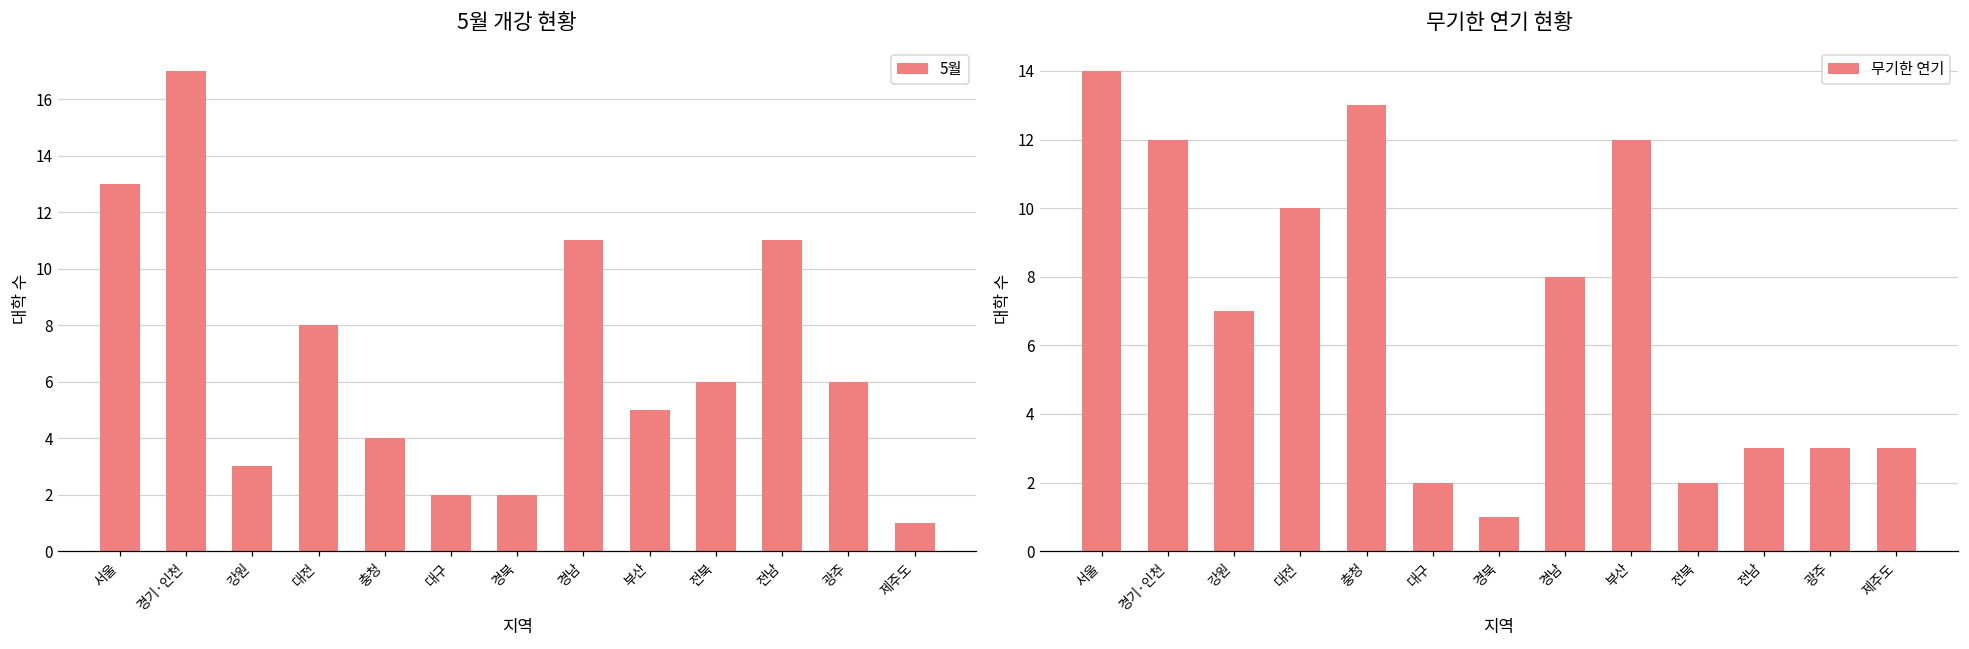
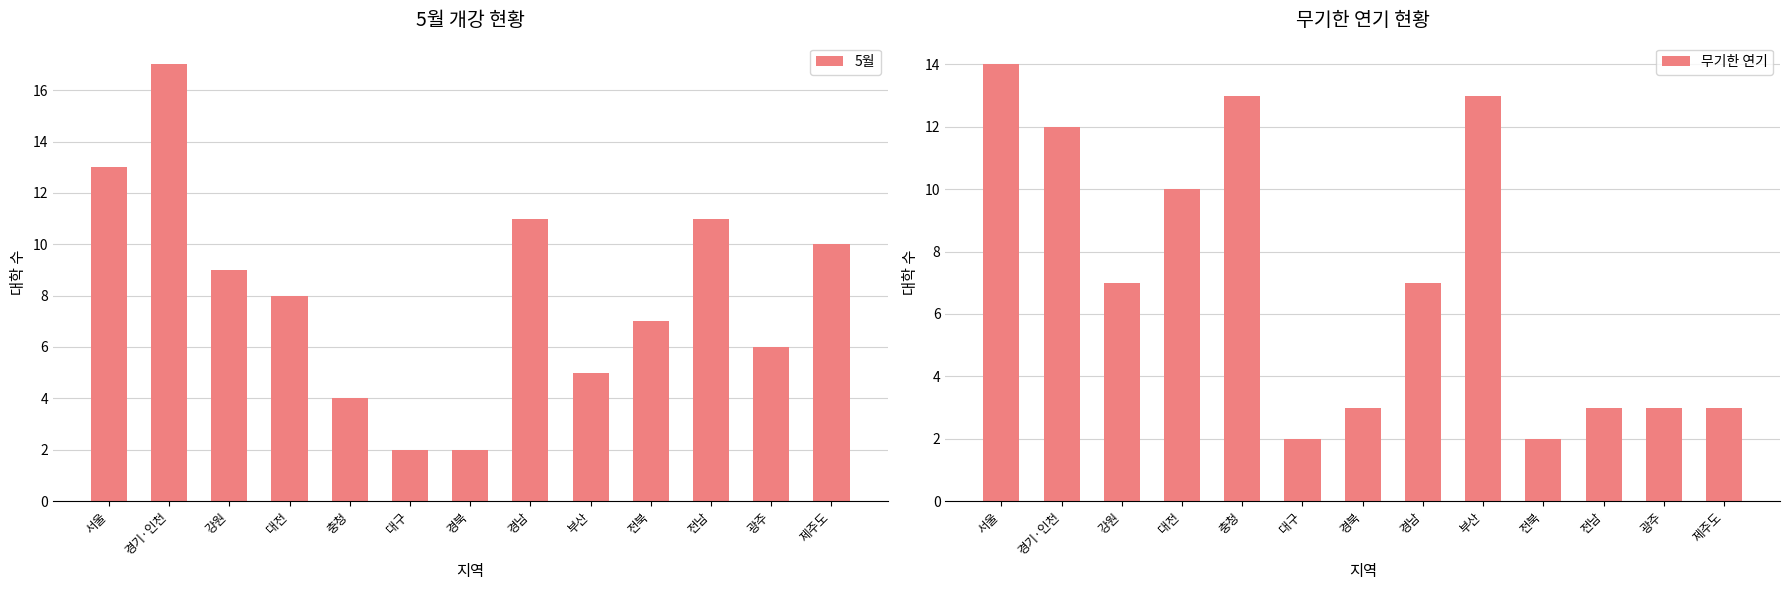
  {
    "5월 개강 현황": {
      "서울": 13,
      "경기·인천": 17,
-     "강원": 3,
+     "강원": 9,
      "대전": 8,
      "충청": 4,
      "대구": 2,
      "경북": 2,
      "경남": 11,
      "부산": 5,
-     "전북": 6,
+     "전북": 7,
      "전남": 11,
      "광주": 6,
-     "제주도": 1
+     "제주도": 10
    },
    "무기한 연기 현황": {
      "서울": 14,
      "경기·인천": 12,
      "강원": 7,
      "대전": 10,
      "충청": 13,
      "대구": 2,
-     "경북": 1,
-     "경남": 8,
-     "부산": 12,
+     "경북": 3,
+     "경남": 7,
+     "부산": 13,
      "전북": 2,
      "전남": 3,
      "광주": 3,
      "제주도": 3
    }
  }
